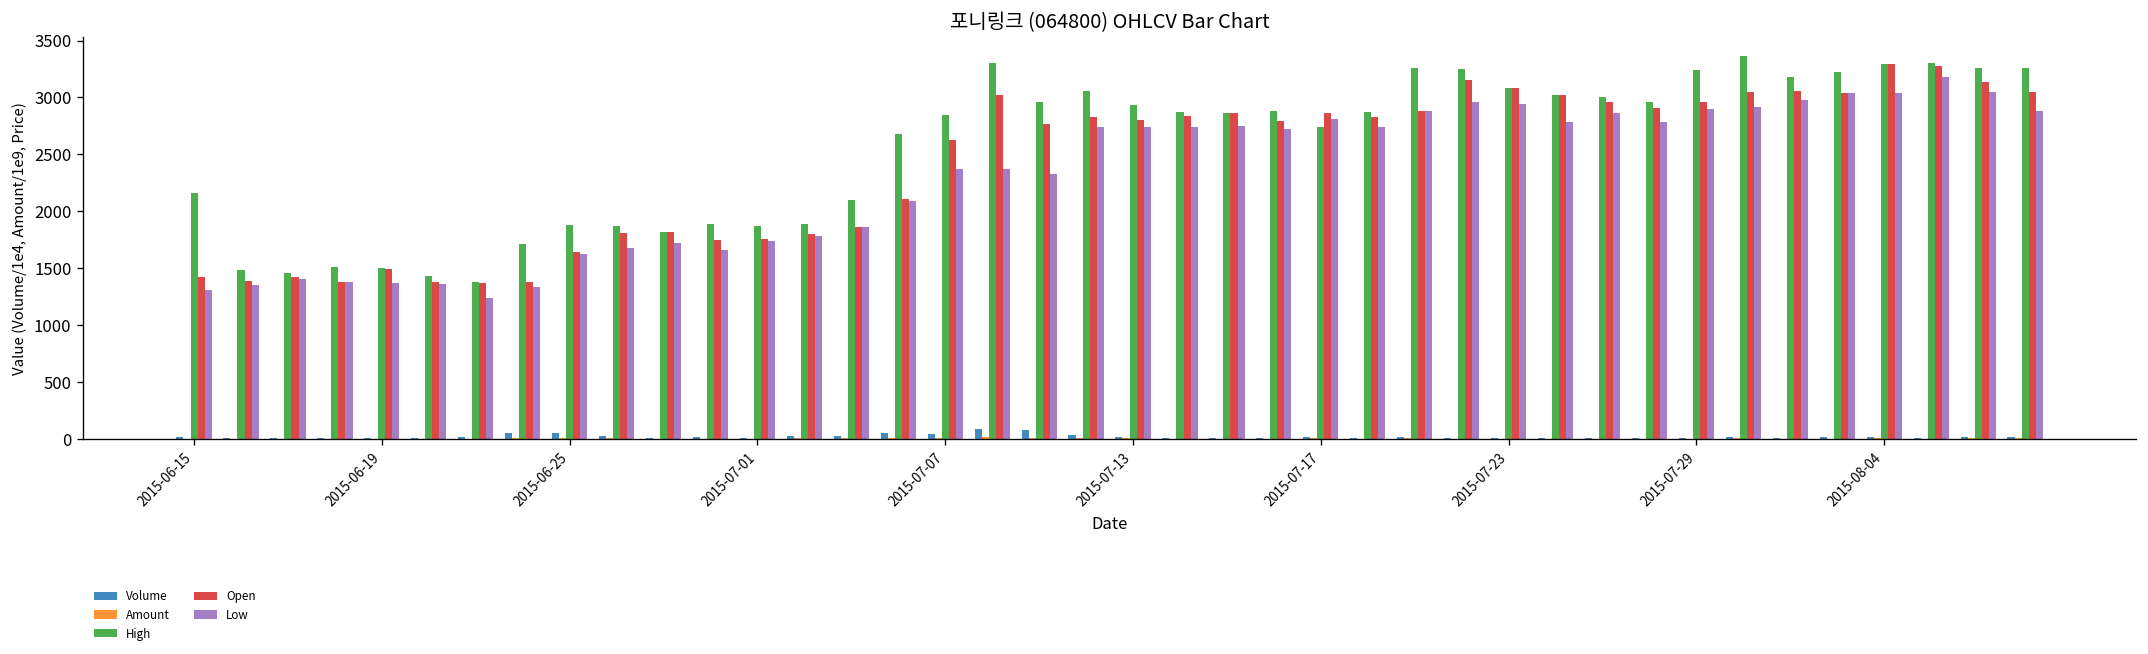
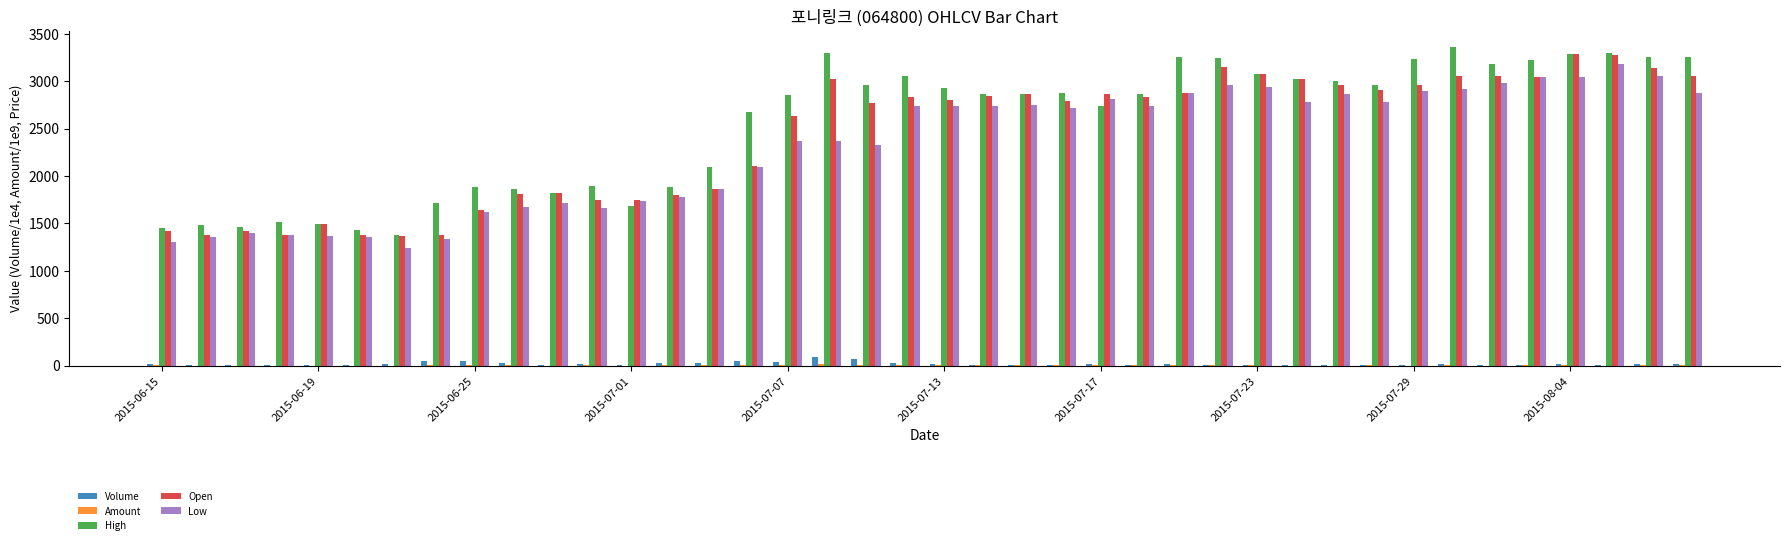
  {
    "High": {
-     "2015-06-15": 2200,
+     "2015-06-15": 1400,
      "2015-06-19": 1500,
      "2015-06-25": 1900,
-     "2015-07-01": 1900,
+     "2015-07-01": 1700,
      "2015-07-07": 2900,
      "2015-07-13": 2900,
      "2015-07-17": 2700,
      "2015-07-23": 3100,
      "2015-07-29": 3200,
      "2015-08-04": 3300
    }
  }
